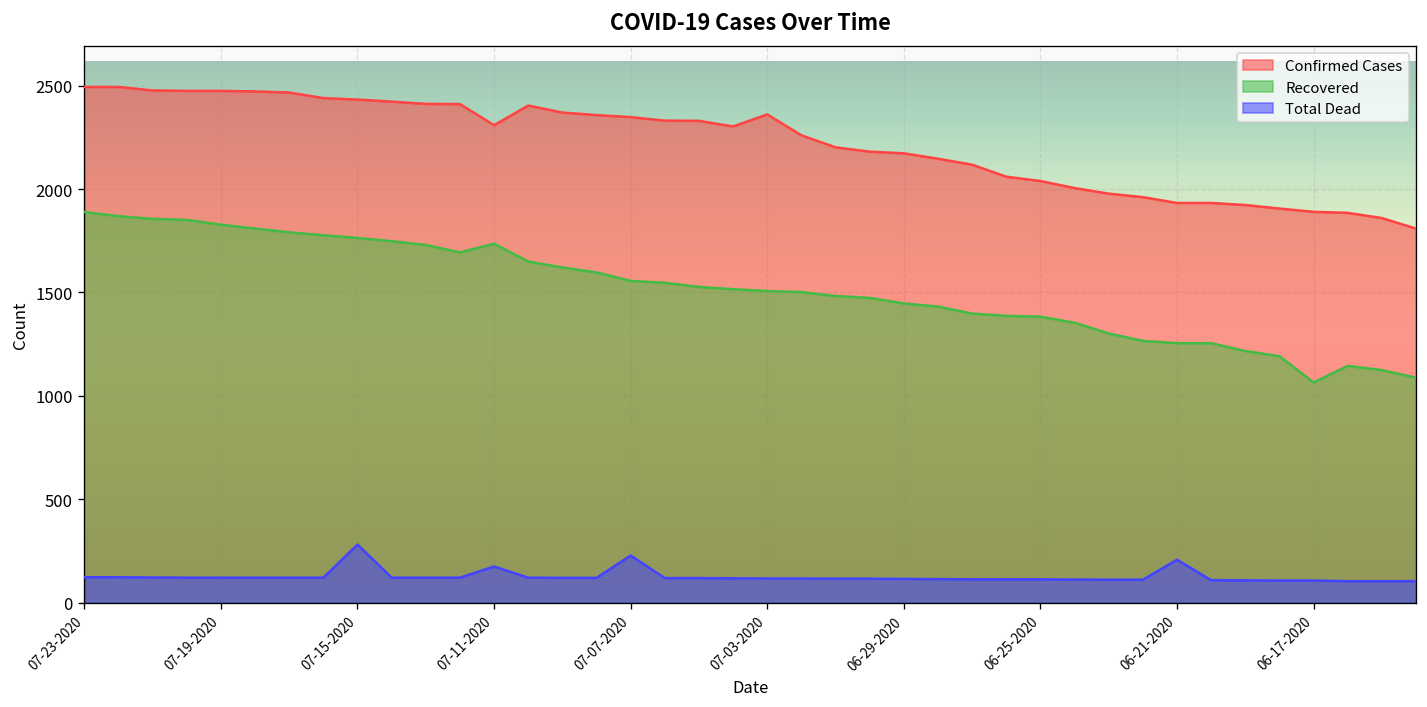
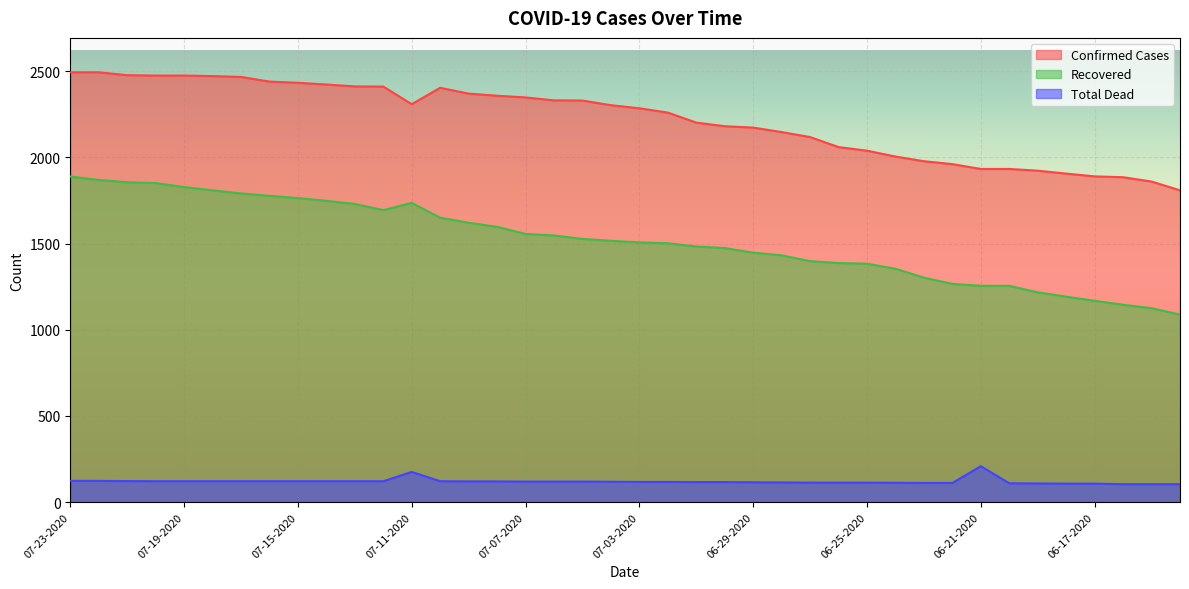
  {
    "Confirmed Cases": {
      "07-23-2020": 2490,
      "07-19-2020": 2480,
      "07-15-2020": 2430,
      "07-11-2020": 2310,
      "07-07-2020": 2350,
-     "07-03-2020": 2360,
+     "07-03-2020": 2290,
      "06-29-2020": 2170,
      "06-25-2020": 2040,
      "06-21-2020": 1930,
      "06-17-2020": 1890
    },
    "Recovered": {
      "07-23-2020": 1890,
      "07-19-2020": 1830,
      "07-15-2020": 1760,
      "07-11-2020": 1740,
      "07-07-2020": 1560,
      "07-03-2020": 1510,
      "06-29-2020": 1450,
      "06-25-2020": 1380,
      "06-21-2020": 1260,
-     "06-17-2020": 1070
+     "06-17-2020": 1170
    },
    "Total Dead": {
      "07-23-2020": 120,
      "07-19-2020": 120,
-     "07-15-2020": 280,
+     "07-15-2020": 120,
      "07-11-2020": 180,
-     "07-07-2020": 230,
+     "07-07-2020": 120,
      "07-03-2020": 120,
      "06-29-2020": 120,
      "06-25-2020": 110,
      "06-21-2020": 210,
      "06-17-2020": 110
    }
  }
